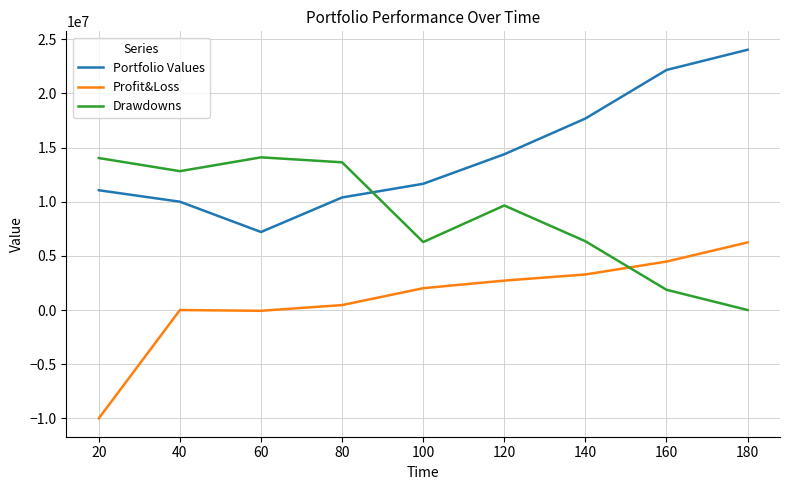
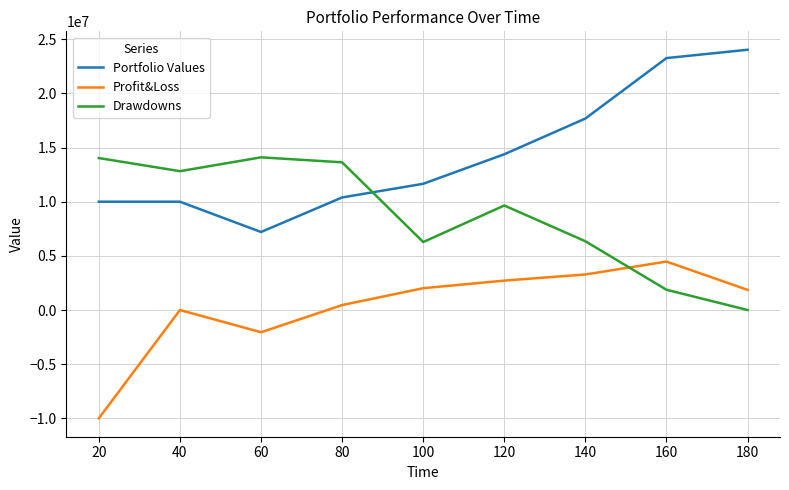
  {
    "Portfolio Values": {
-     "20": 11100000,
+     "20": 10000000,
      "40": 10000000,
      "60": 7200000,
      "80": 10400000,
      "100": 11700000,
      "120": 14400000,
      "140": 17700000,
-     "160": 22200000,
+     "160": 23300000,
      "180": 24000000
    },
    "Profit&Loss": {
      "20": -10000000,
      "40": 0,
-     "60": -100000,
+     "60": -2100000,
      "80": 500000,
      "100": 2000000,
      "120": 2700000,
      "140": 3300000,
      "160": 4500000,
-     "180": 6200000
+     "180": 1900000
    },
    "Drawdowns": {
      "20": 14000000,
      "40": 12800000,
      "60": 14100000,
      "80": 13600000,
      "100": 6300000,
      "120": 9700000,
      "140": 6300000,
      "160": 1900000,
      "180": 0
    }
  }
